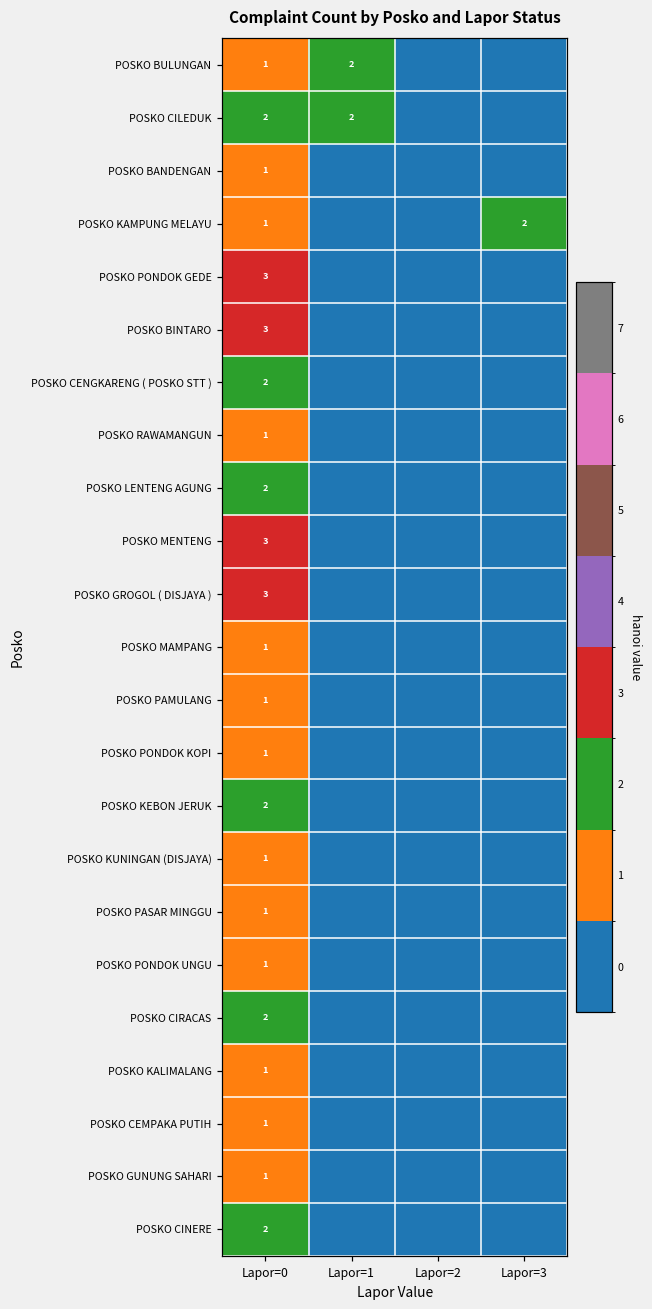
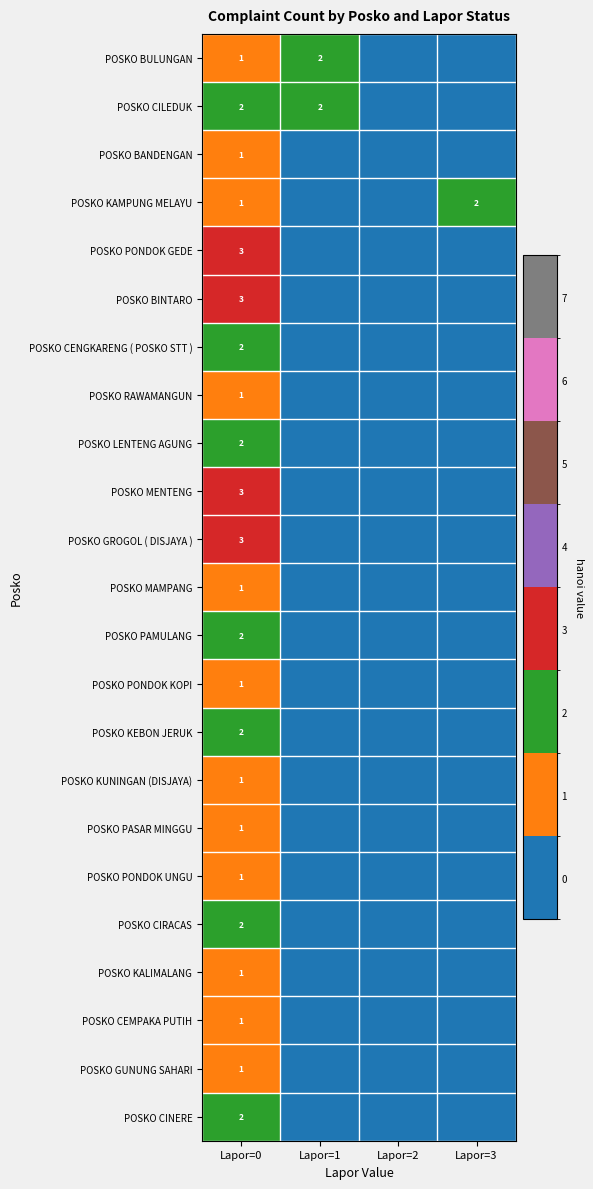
  {
    "POSKO BULUNGAN": {
      "Lapor=0": 1,
      "Lapor=1": 2
    },
    "POSKO CILEDUK": {
      "Lapor=0": 2,
      "Lapor=1": 2
    },
    "POSKO BANDENGAN": {
      "Lapor=0": 1
    },
    "POSKO KAMPUNG MELAYU": {
      "Lapor=0": 1,
      "Lapor=3": 2
    },
    "POSKO PONDOK GEDE": {
      "Lapor=0": 3
    },
    "POSKO BINTARO": {
      "Lapor=0": 3
    },
    "POSKO CENGKARENG ( POSKO STT )": {
      "Lapor=0": 2
    },
    "POSKO RAWAMANGUN": {
      "Lapor=0": 1
    },
    "POSKO LENTENG AGUNG": {
      "Lapor=0": 2
    },
    "POSKO MENTENG": {
      "Lapor=0": 3
    },
    "POSKO GROGOL ( DISJAYA )": {
      "Lapor=0": 3
    },
    "POSKO MAMPANG": {
      "Lapor=0": 1
    },
    "POSKO PAMULANG": {
-     "Lapor=0": 1
+     "Lapor=0": 2
    },
    "POSKO PONDOK KOPI": {
      "Lapor=0": 1
    },
    "POSKO KEBON JERUK": {
      "Lapor=0": 2
    },
    "POSKO KUNINGAN (DISJAYA)": {
      "Lapor=0": 1
    },
    "POSKO PASAR MINGGU": {
      "Lapor=0": 1
    },
    "POSKO PONDOK UNGU": {
      "Lapor=0": 1
    },
    "POSKO CIRACAS": {
      "Lapor=0": 2
    },
    "POSKO KALIMALANG": {
      "Lapor=0": 1
    },
    "POSKO CEMPAKA PUTIH": {
      "Lapor=0": 1
    },
    "POSKO GUNUNG SAHARI": {
      "Lapor=0": 1
    },
    "POSKO CINERE": {
      "Lapor=0": 2
    }
  }
